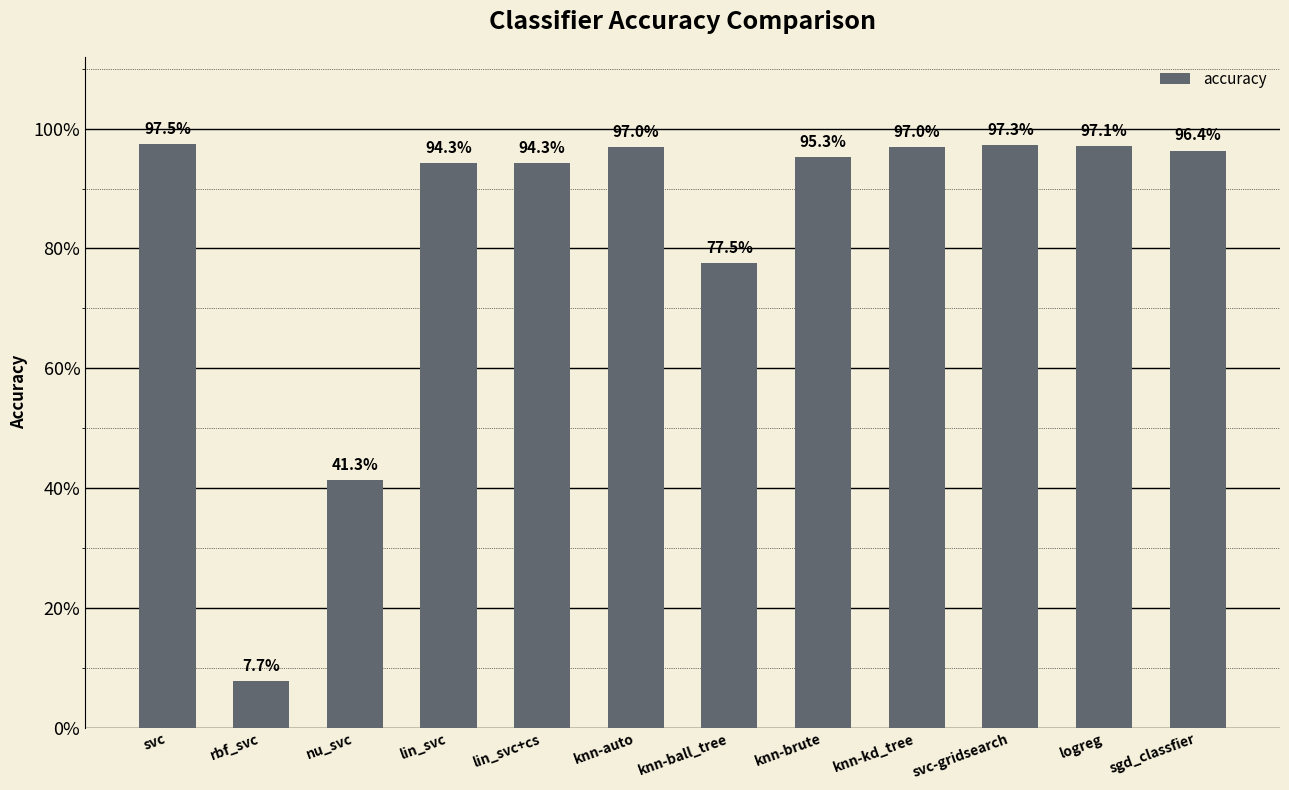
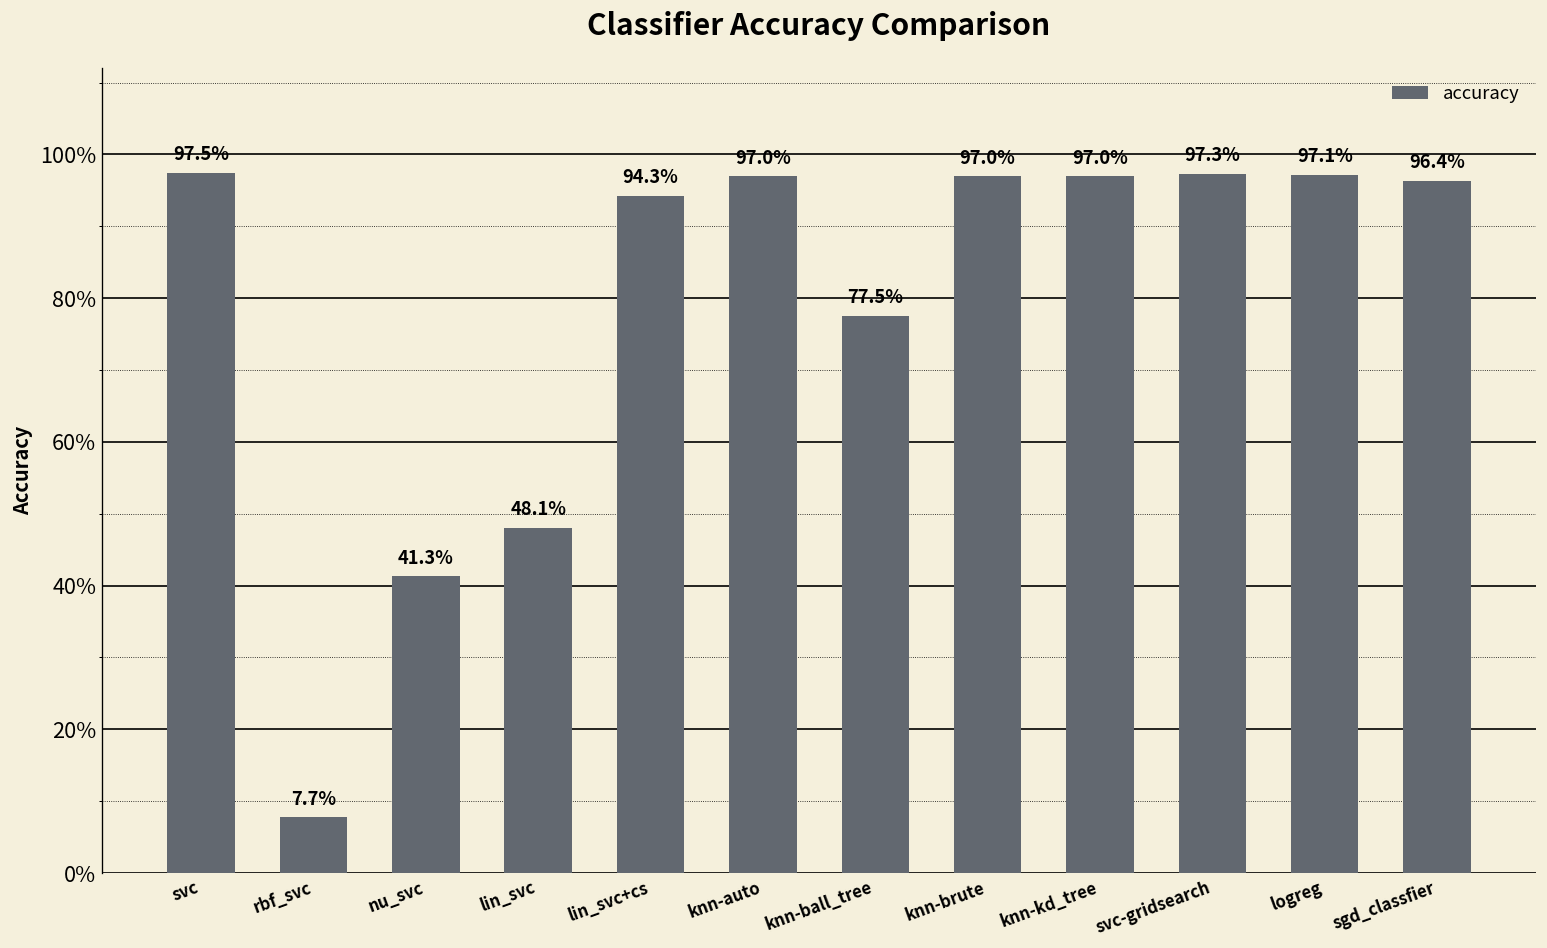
  {
    "svc": "97.5%",
    "rbf_svc": "7.7%",
    "nu_svc": "41.3%",
-   "lin_svc": "94.3%",
+   "lin_svc": "48.1%",
    "lin_svc+cs": "94.3%",
    "knn-auto": "97.0%",
    "knn-ball_tree": "77.5%",
-   "knn-brute": "95.3%",
+   "knn-brute": "97.0%",
    "knn-kd_tree": "97.0%",
    "svc-gridsearch": "97.3%",
    "logreg": "97.1%",
    "sgd_classfier": "96.4%"
  }
